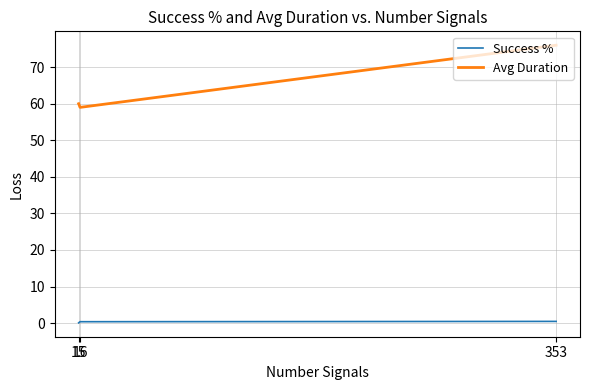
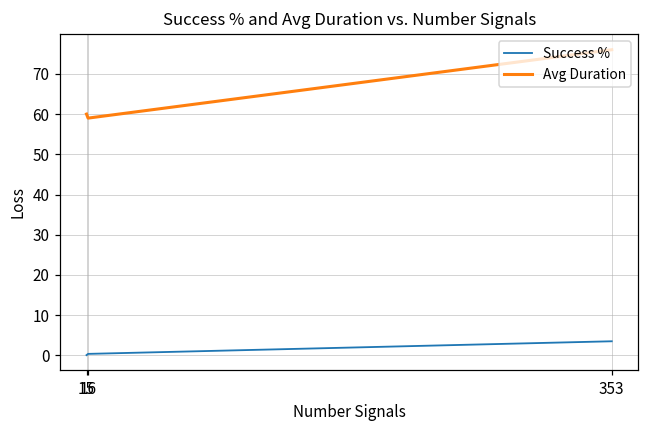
  {
    "Success %": {
-     "353": 0
+     "353": 4
    }
  }
